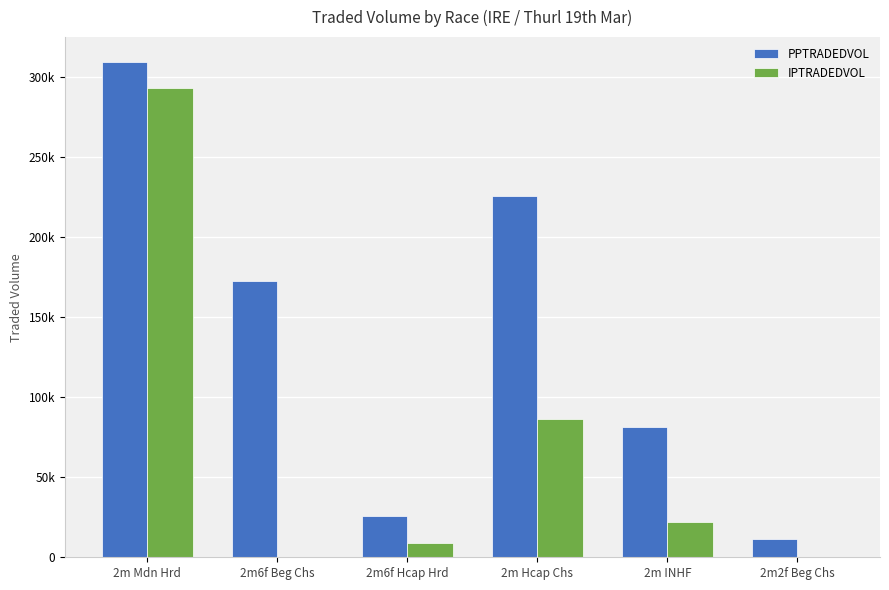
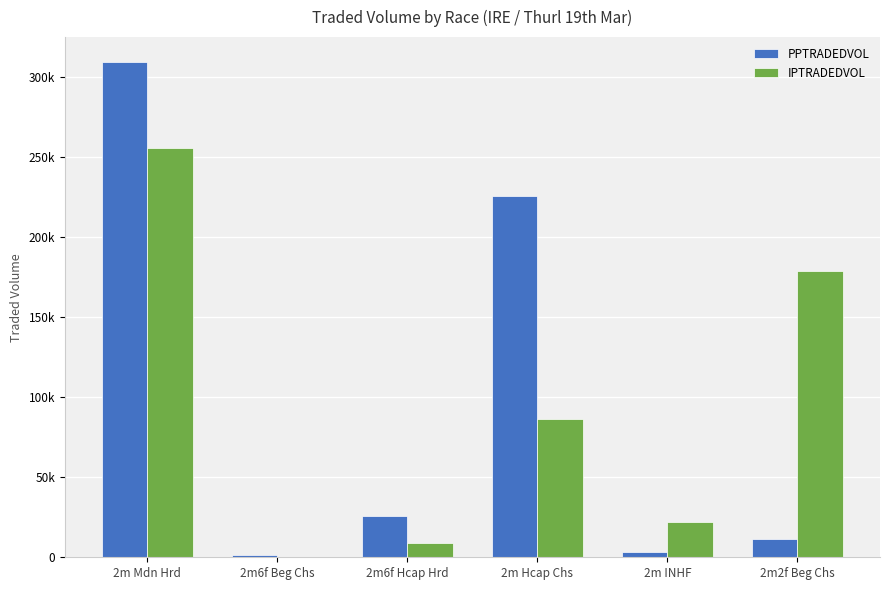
  {
    "PPTRADEDVOL": {
      "2m Mdn Hrd": 309000,
-     "2m6f Beg Chs": 173000,
+     "2m6f Beg Chs": 1000,
      "2m6f Hcap Hrd": 26000,
      "2m Hcap Chs": 225000,
-     "2m INHF": 81000,
+     "2m INHF": 3000,
      "2m2f Beg Chs": 11000
    },
    "IPTRADEDVOL": {
-     "2m Mdn Hrd": 293000,
+     "2m Mdn Hrd": 255000,
      "2m6f Hcap Hrd": 9000,
      "2m Hcap Chs": 87000,
      "2m INHF": 22000,
-     "2m2f Beg Chs": 0
+     "2m2f Beg Chs": 179000
    }
  }
